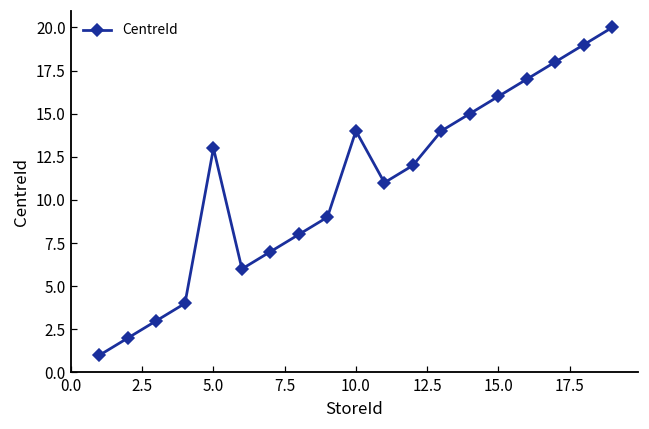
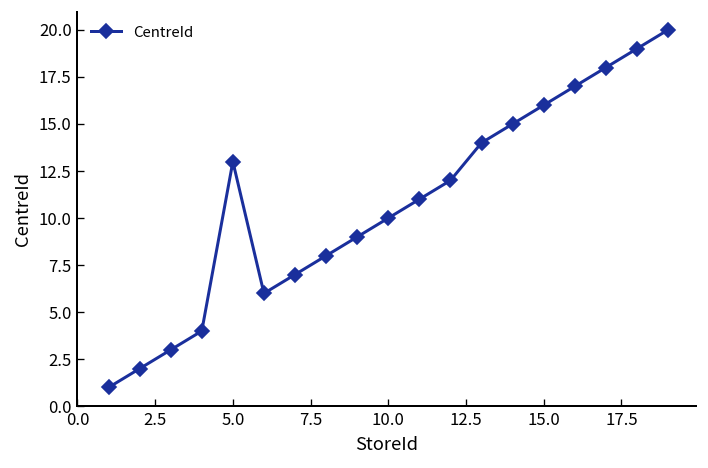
  {
    "5.0": 13,
-   "10.0": 14,
+   "10.0": 10,
    "15.0": 16
  }
